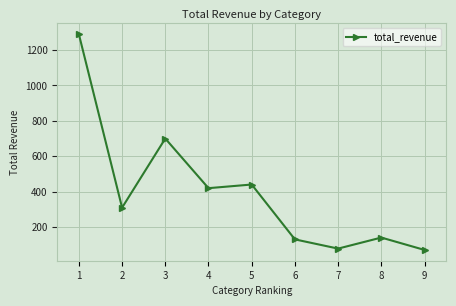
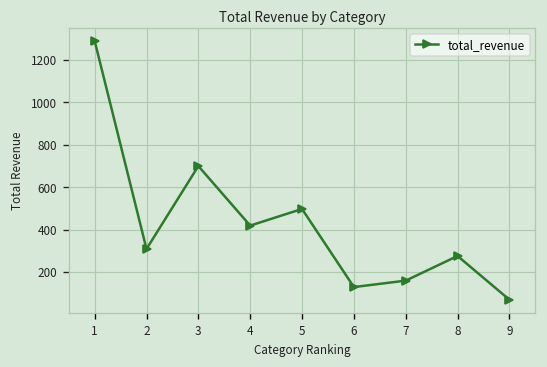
  {
    "1": 1290,
    "2": 310,
    "3": 700,
    "4": 420,
-   "5": 440,
+   "5": 500,
    "6": 130,
-   "7": 80,
-   "8": 140,
+   "7": 160,
+   "8": 280,
    "9": 70
  }
